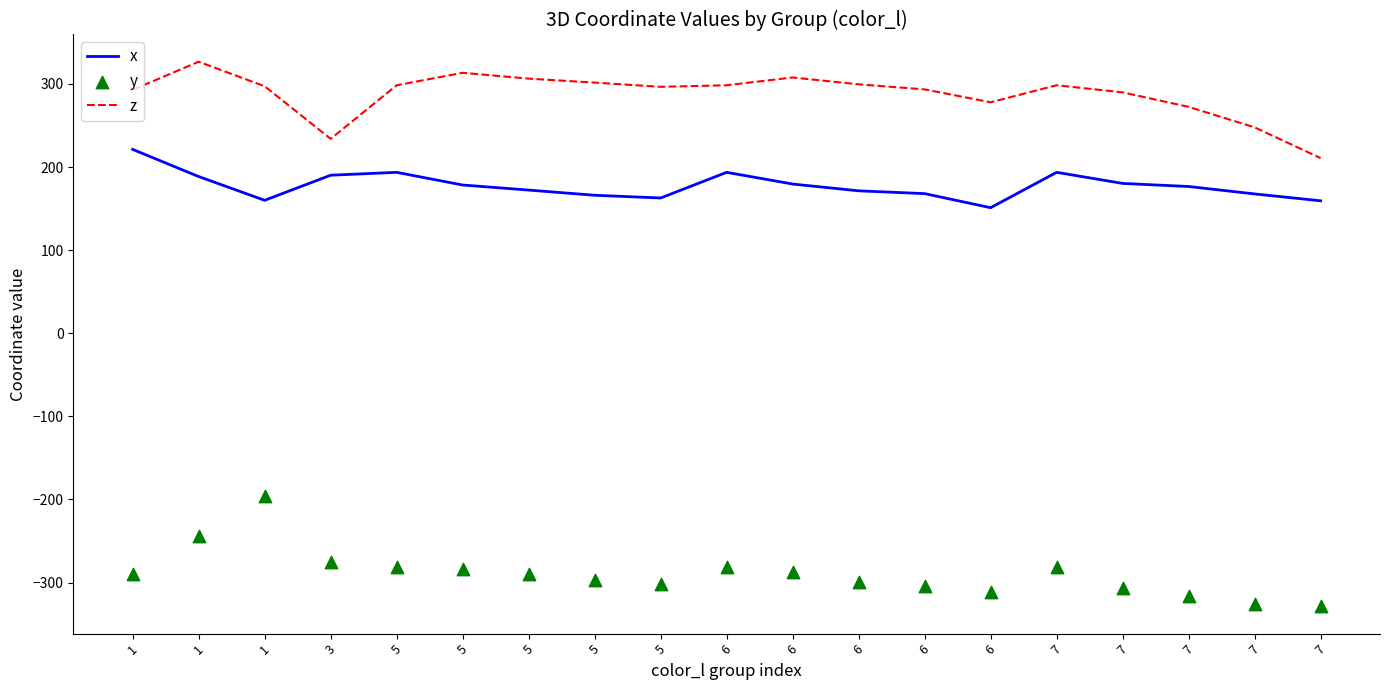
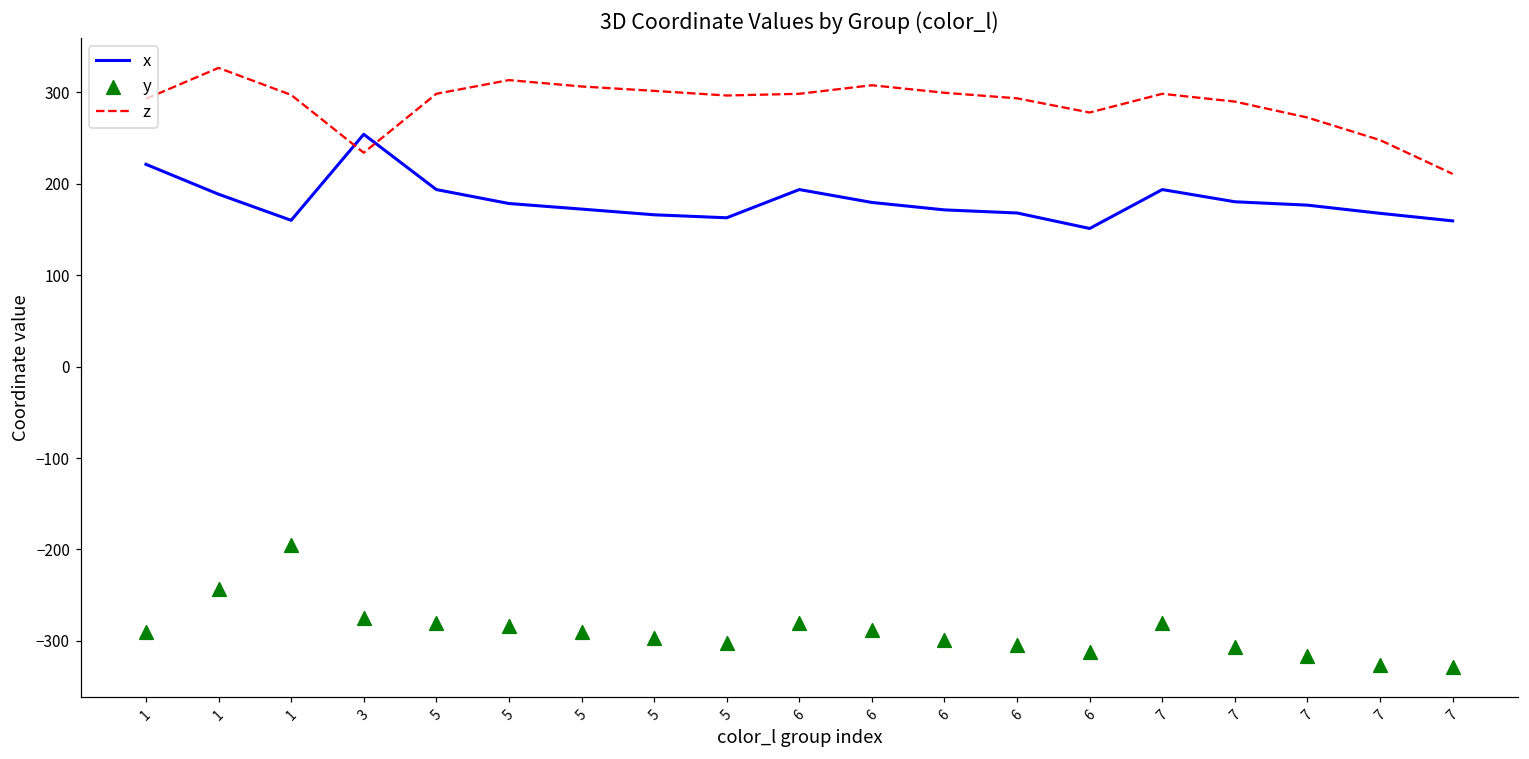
  {
    "x": {
-     "3": 190
+     "3": 250
    },
    "z": {
      "3": 230
    }
  }
